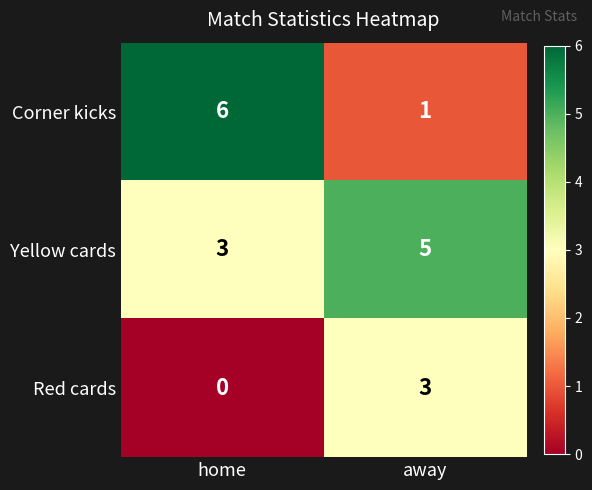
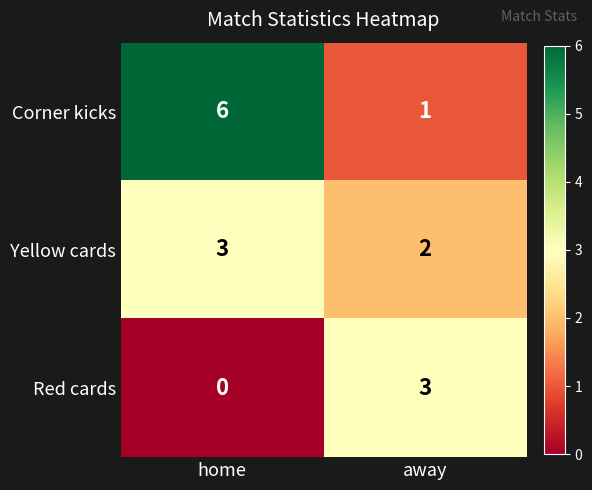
  {
    "Corner kicks": {
      "home": 6,
      "away": 1
    },
    "Yellow cards": {
      "home": 3,
-     "away": 5
+     "away": 2
    },
    "Red cards": {
      "home": 0,
      "away": 3
    }
  }
